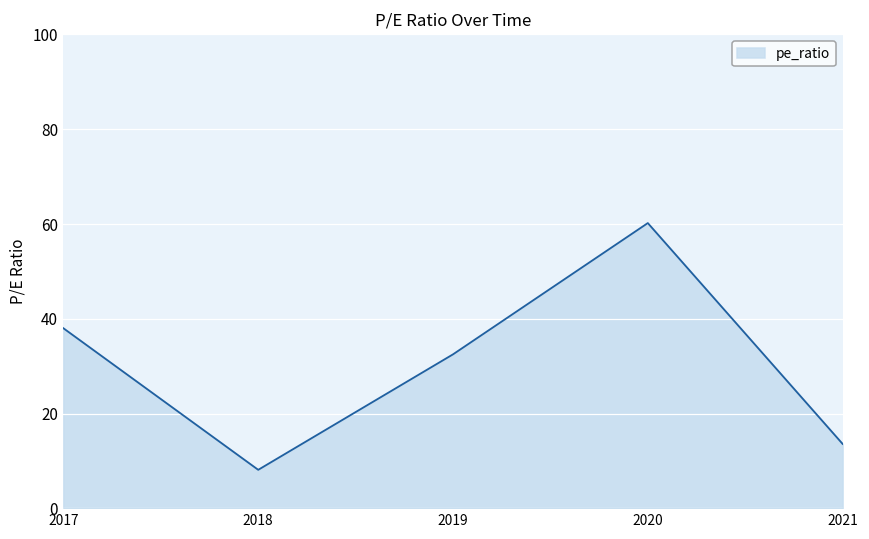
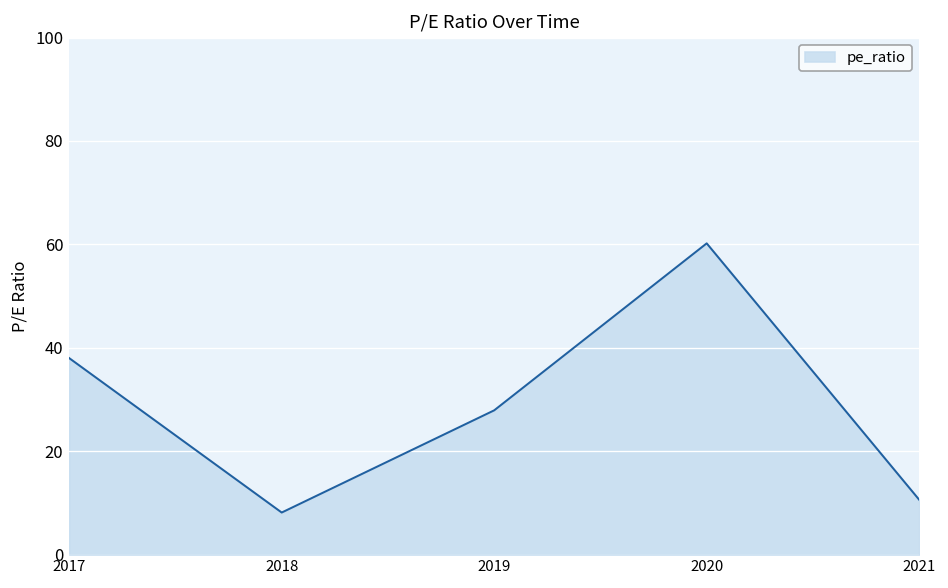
  {
    "2017": 38,
    "2018": 8,
-   "2019": 33,
+   "2019": 28,
    "2020": 60,
-   "2021": 14
+   "2021": 11
  }
